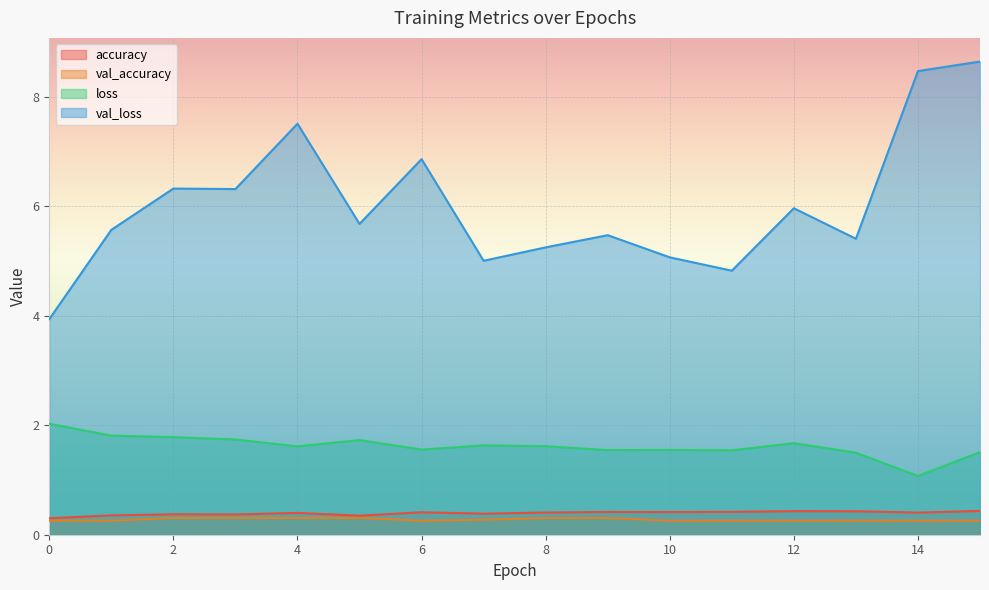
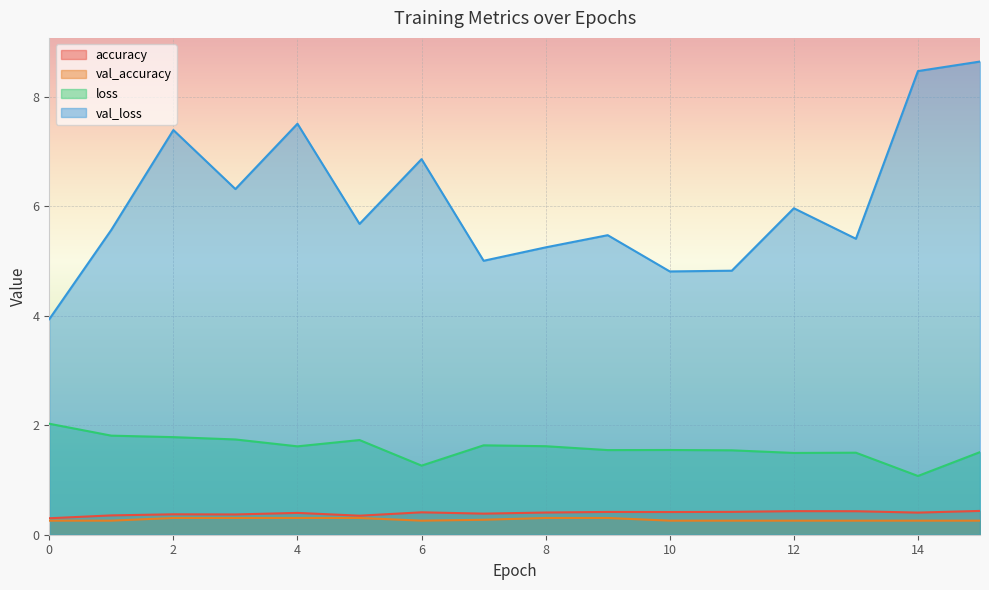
  {
    "loss": {
      "0": 2.0,
      "2": 1.8,
      "4": 1.6,
-     "6": 1.6,
+     "6": 1.3,
      "8": 1.6,
      "10": 1.5,
-     "12": 1.7,
+     "12": 1.5,
      "14": 1.1
    },
    "val_loss": {
      "0": 3.9,
-     "2": 6.3,
+     "2": 7.4,
      "4": 7.5,
      "6": 6.9,
      "8": 5.2,
-     "10": 5.1,
+     "10": 4.8,
      "12": 6.0,
      "14": 8.5
    }
  }
